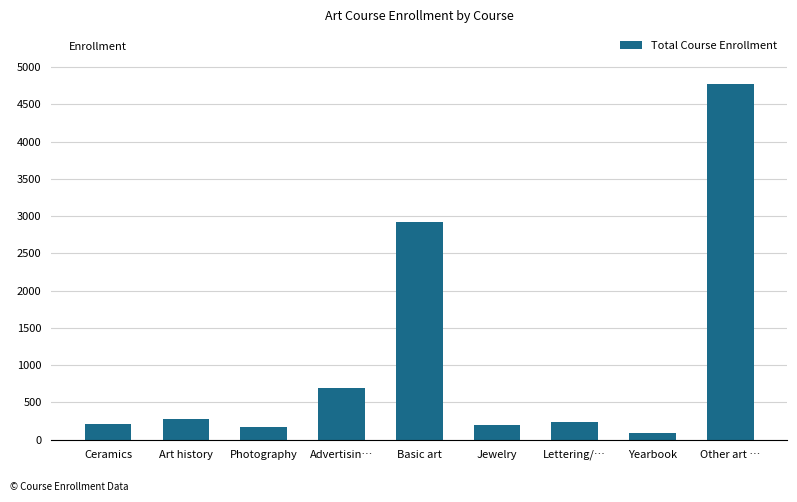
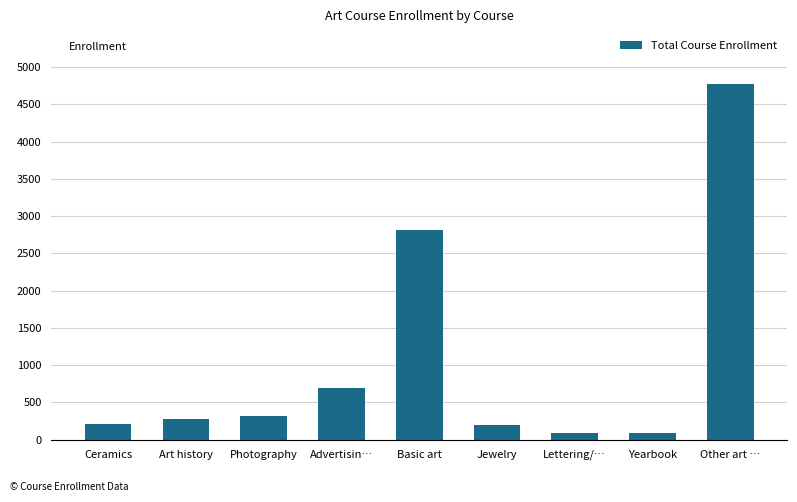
  {
    "Ceramics": 200,
    "Art history": 300,
-   "Photography": 200,
+   "Photography": 300,
    "Advertisin…": 700,
-   "Basic art": 2900,
+   "Basic art": 2800,
    "Jewelry": 200,
-   "Lettering/…": 200,
+   "Lettering/…": 100,
    "Yearbook": 100,
    "Other art …": 4800
  }
